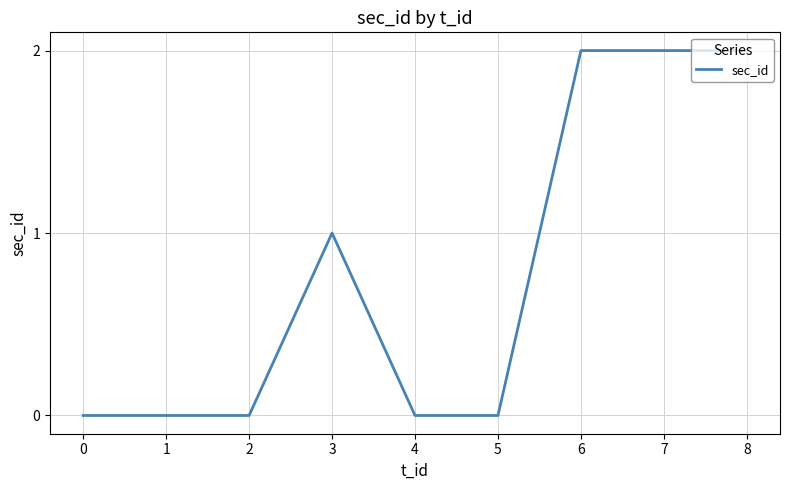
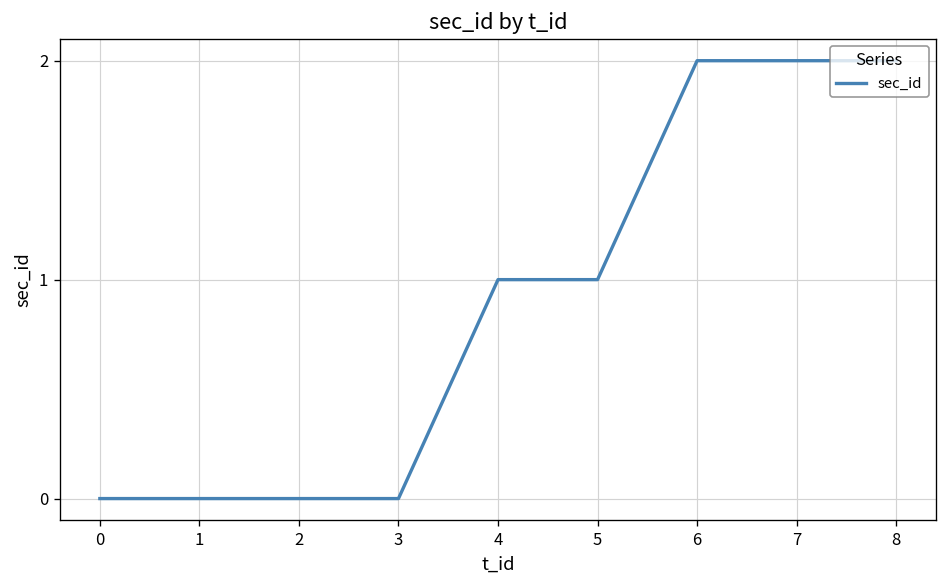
  {
    "0": 0,
    "1": 0,
    "2": 0,
-   "3": 1,
-   "4": 0,
-   "5": 0,
+   "3": 0,
+   "4": 1,
+   "5": 1,
    "6": 2,
    "7": 2
  }
